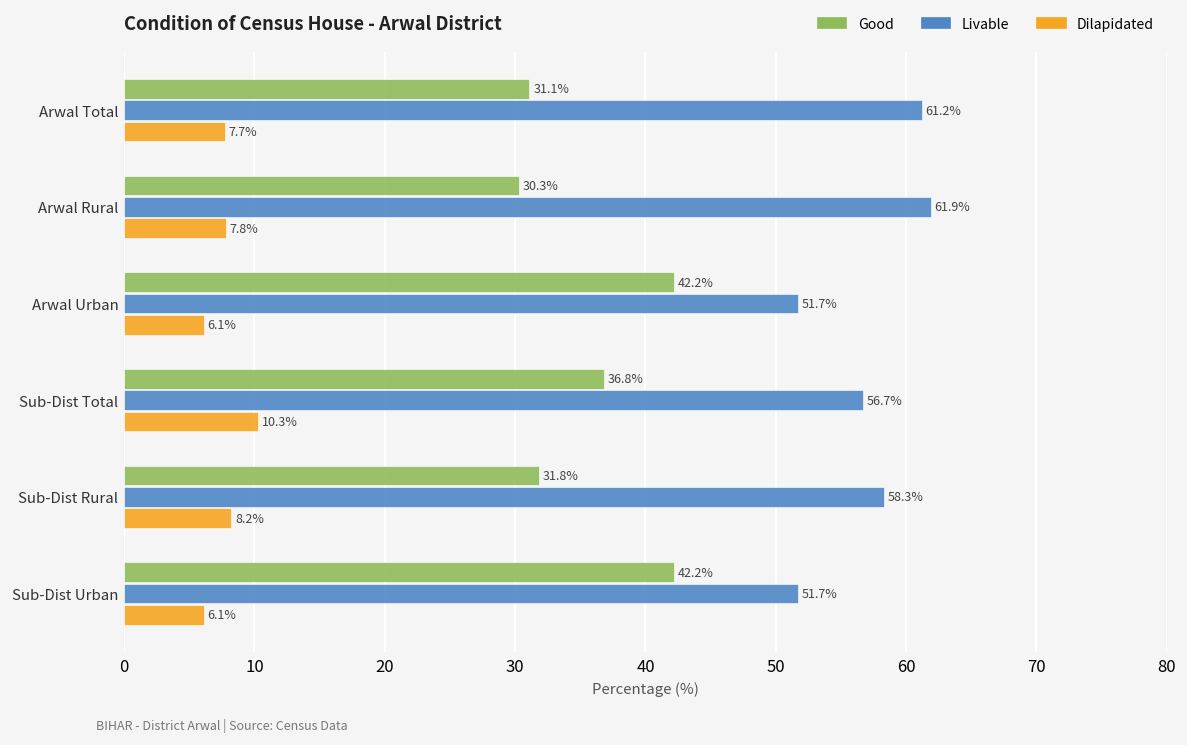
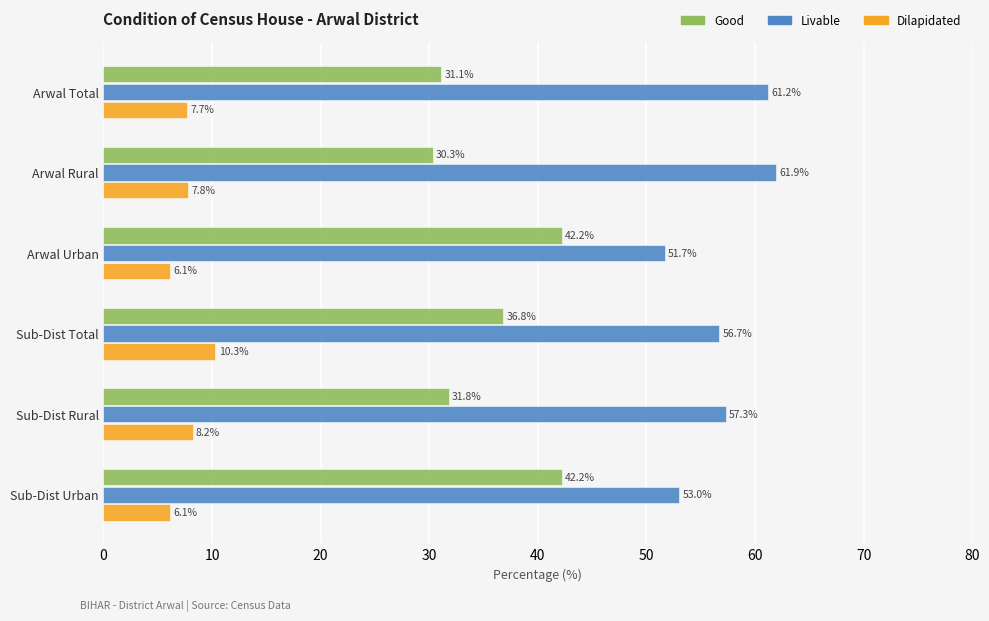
  {
    "Good": {
      "Arwal Total": "31.1%",
      "Arwal Rural": "30.3%",
      "Arwal Urban": "42.2%",
      "Sub-Dist Total": "36.8%",
      "Sub-Dist Rural": "31.8%",
      "Sub-Dist Urban": "42.2%"
    },
    "Livable": {
      "Arwal Total": "61.2%",
      "Arwal Rural": "61.9%",
      "Arwal Urban": "51.7%",
      "Sub-Dist Total": "56.7%",
-     "Sub-Dist Rural": "58.3%",
-     "Sub-Dist Urban": "51.7%"
+     "Sub-Dist Rural": "57.3%",
+     "Sub-Dist Urban": "53.0%"
    },
    "Dilapidated": {
      "Arwal Total": "7.7%",
      "Arwal Rural": "7.8%",
      "Arwal Urban": "6.1%",
      "Sub-Dist Total": "10.3%",
      "Sub-Dist Rural": "8.2%",
      "Sub-Dist Urban": "6.1%"
    }
  }
